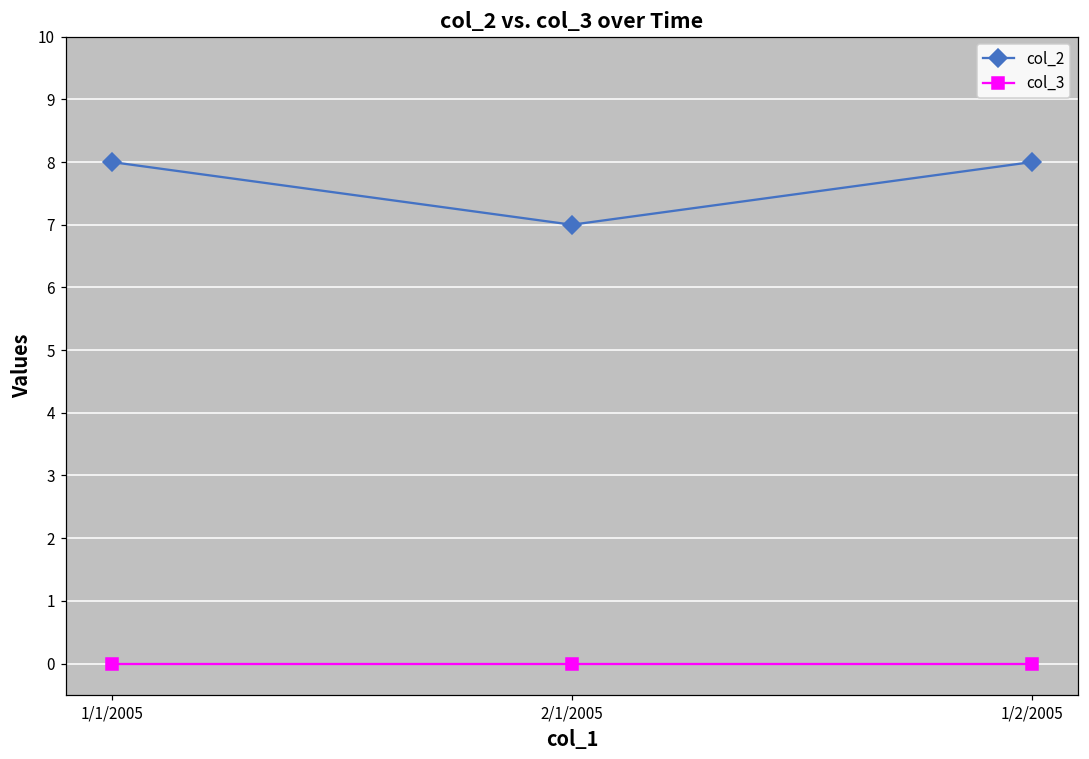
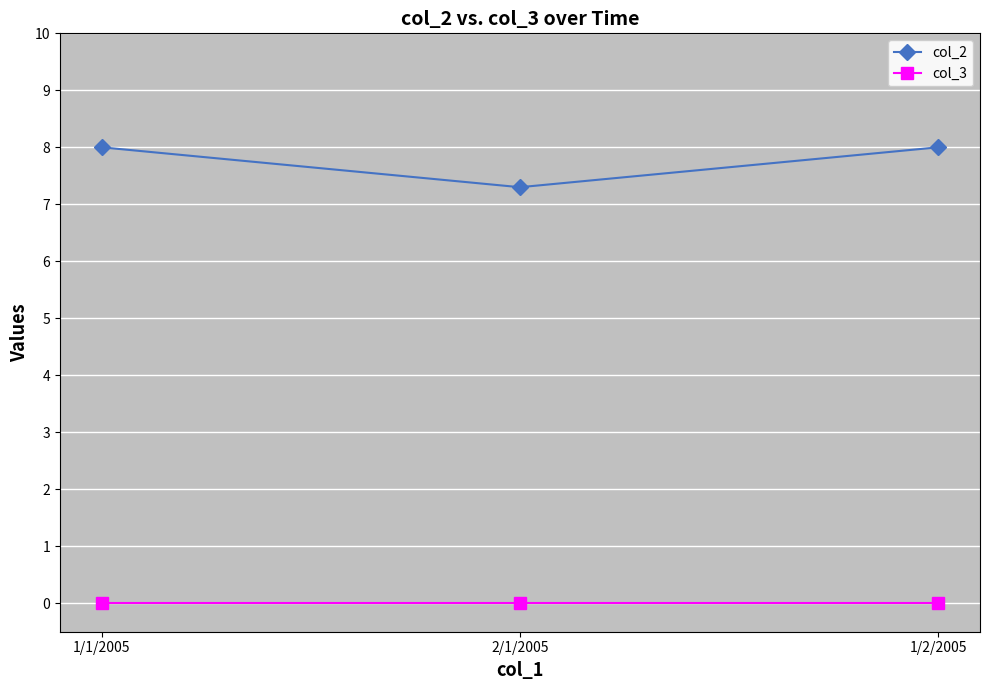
  {
    "col_2": {
      "1/1/2005": 8.0,
-     "2/1/2005": 7.0,
+     "2/1/2005": 7.3,
      "1/2/2005": 8.0
    },
    "col_3": {
      "1/1/2005": 0.0,
      "2/1/2005": 0.0,
      "1/2/2005": 0.0
    }
  }
